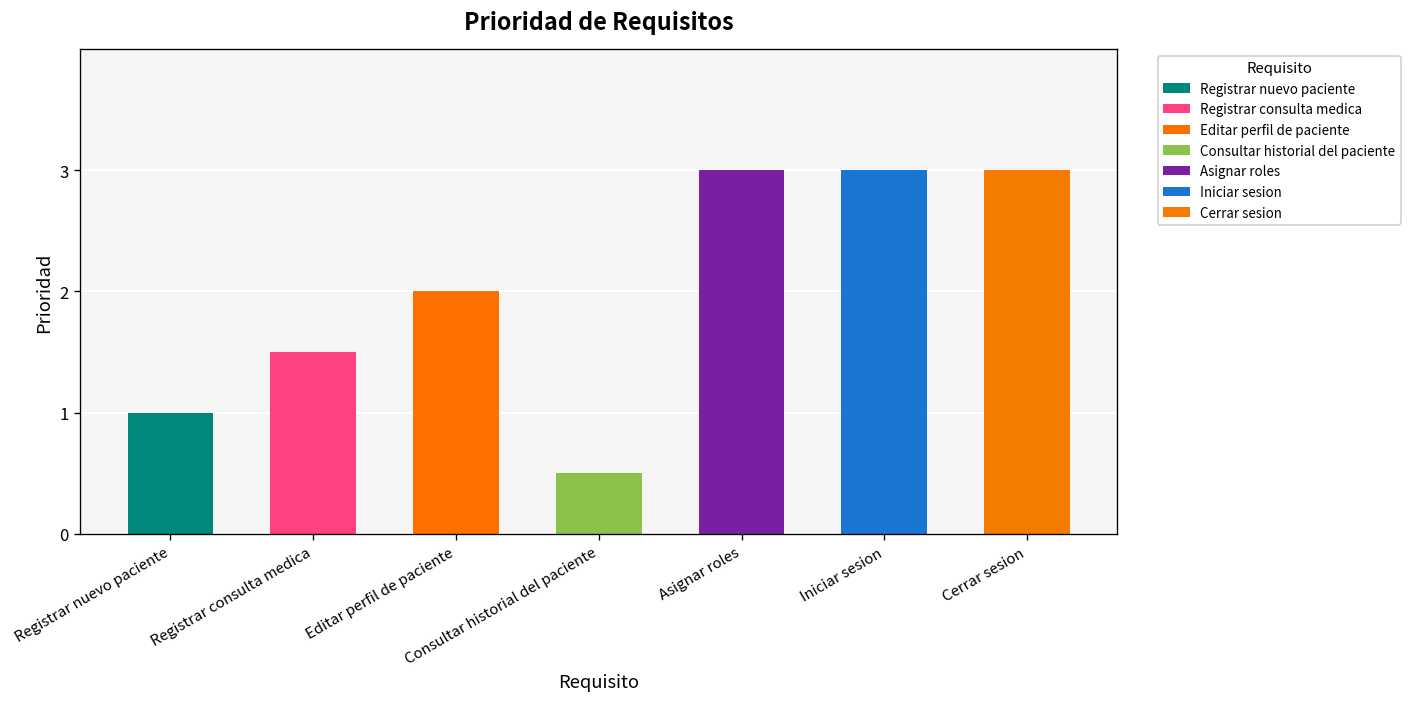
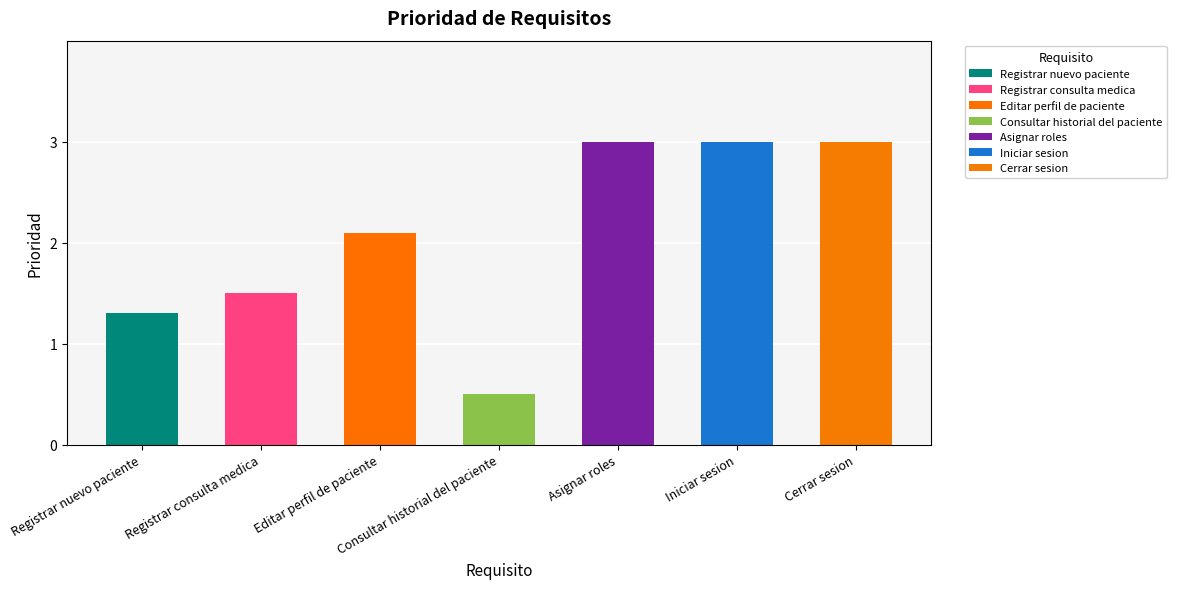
  {
-   "Registrar nuevo paciente": 1.0,
+   "Registrar nuevo paciente": 1.3,
    "Registrar consulta medica": 1.5,
-   "Editar perfil de paciente": 2.0,
+   "Editar perfil de paciente": 2.1,
    "Consultar historial del paciente": 0.5,
    "Asignar roles": 3.0,
    "Iniciar sesion": 3.0,
    "Cerrar sesion": 3.0
  }
